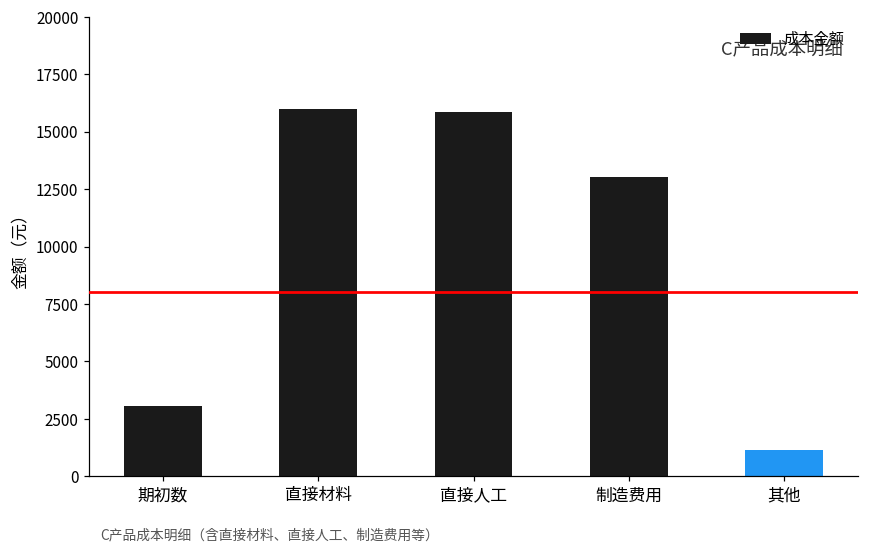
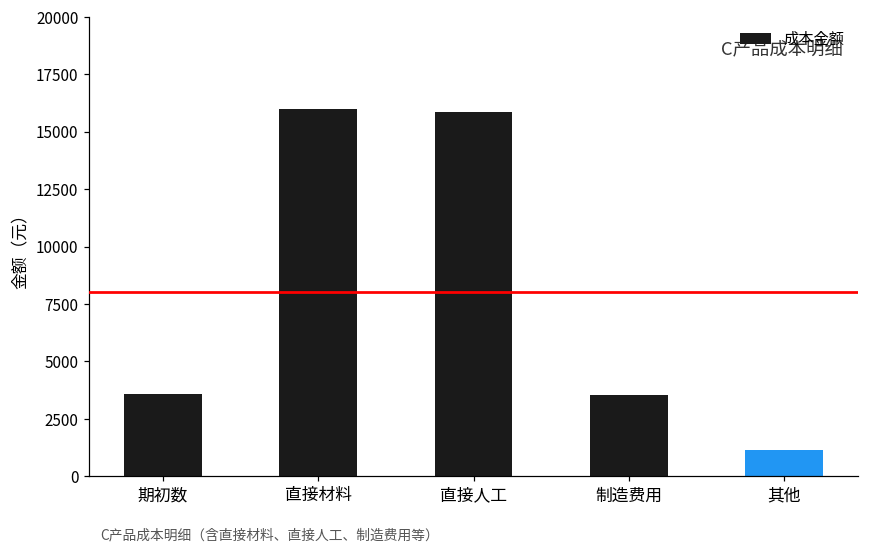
  {
-   "期初数": 3100,
+   "期初数": 3600,
    "直接材料": 16000,
    "直接人工": 15900,
-   "制造费用": 13000,
+   "制造费用": 3600,
    "其他": 1100
  }
